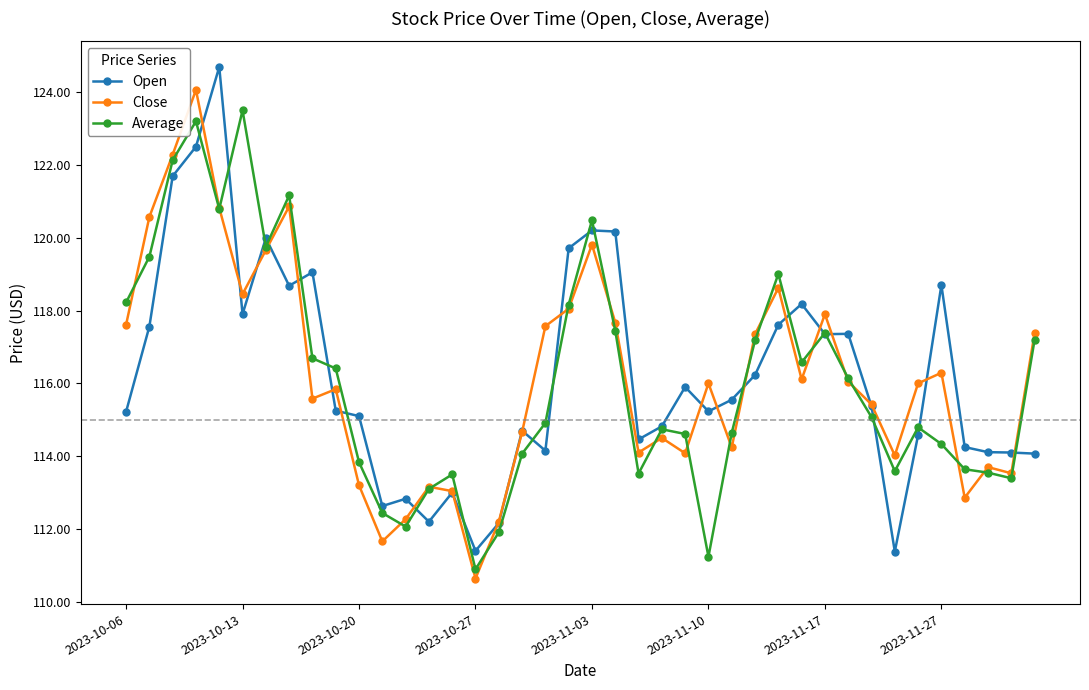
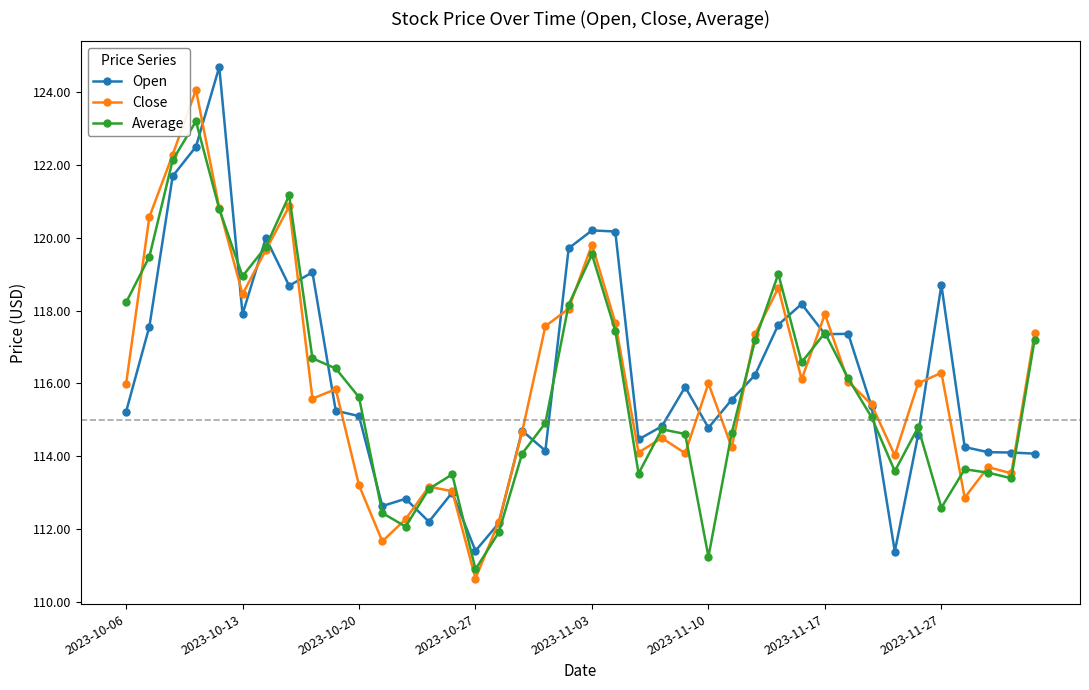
  {
    "Open": {
      "2023-10-06": 115.2,
      "2023-10-13": 117.9,
      "2023-10-20": 115.1,
      "2023-10-27": 111.4,
      "2023-11-03": 120.2,
-     "2023-11-10": 115.2,
+     "2023-11-10": 114.8,
      "2023-11-27": 118.7
    },
    "Close": {
-     "2023-10-06": 117.6,
+     "2023-10-06": 116.0,
      "2023-10-13": 118.5,
      "2023-10-20": 113.2,
      "2023-10-27": 110.6,
      "2023-11-03": 119.8,
      "2023-11-10": 116.0,
      "2023-11-17": 117.9,
      "2023-11-27": 116.3
    },
    "Average": {
      "2023-10-06": 118.2,
-     "2023-10-13": 123.5,
-     "2023-10-20": 113.8,
+     "2023-10-13": 118.9,
+     "2023-10-20": 115.6,
      "2023-10-27": 110.9,
-     "2023-11-03": 120.5,
+     "2023-11-03": 119.5,
      "2023-11-10": 111.2,
-     "2023-11-27": 114.3
+     "2023-11-27": 112.6
    }
  }
